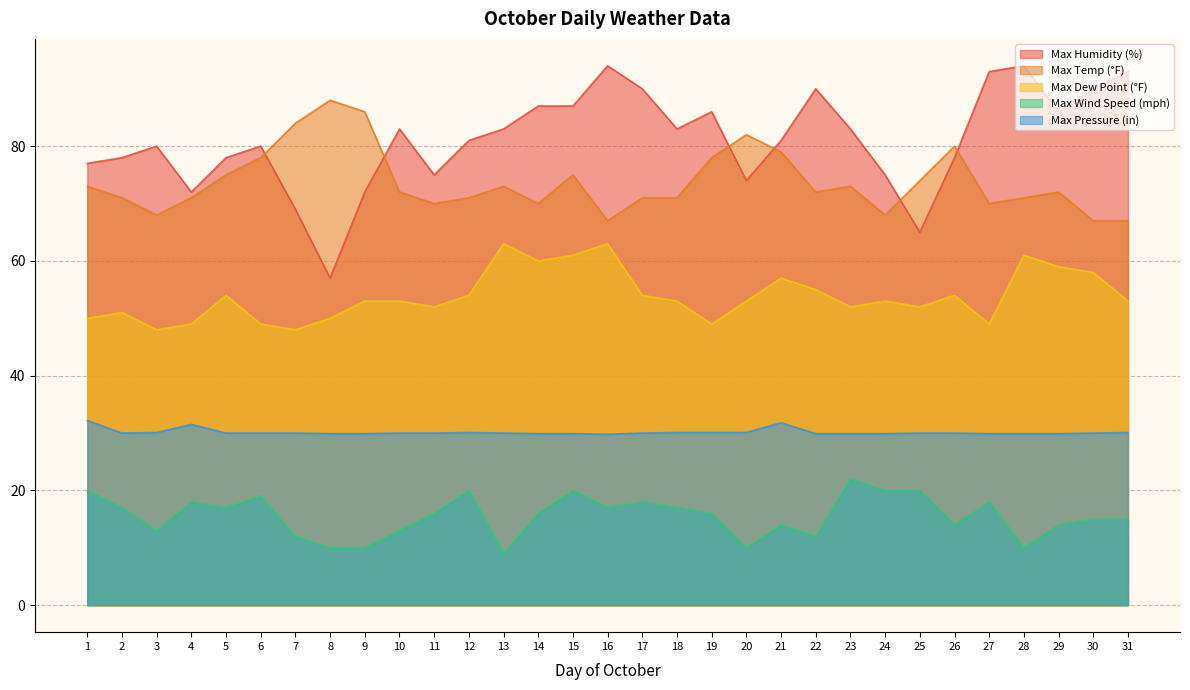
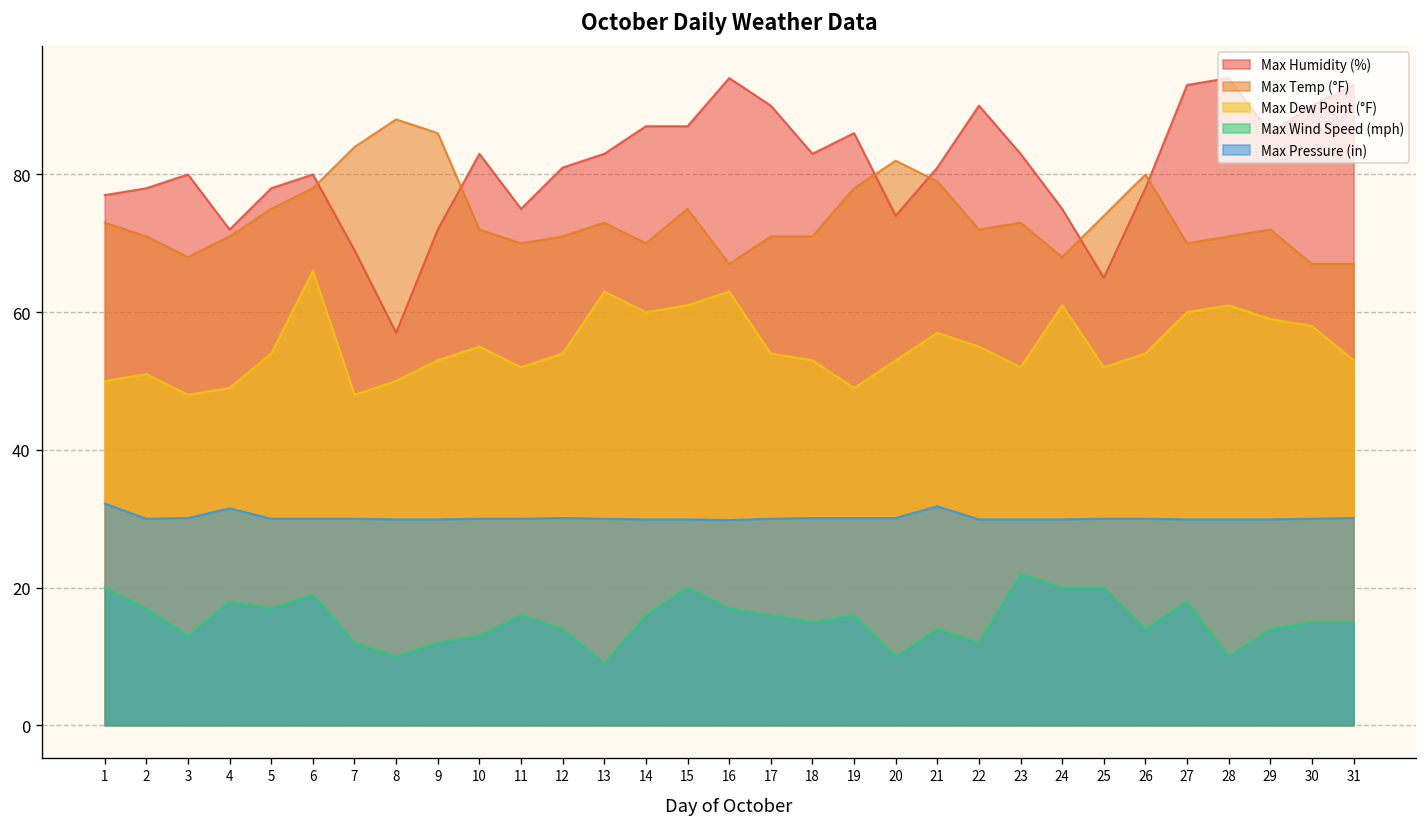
  {
    "Max Dew Point (°F)": {
      "1": 50,
      "2": 51,
      "3": 48,
      "4": 49,
      "5": 54,
-     "6": 49,
+     "6": 66,
      "7": 48,
      "8": 50,
      "9": 53,
-     "10": 53,
+     "10": 55,
      "11": 52,
      "12": 54,
      "13": 63,
      "14": 60,
      "15": 61,
      "16": 63,
      "17": 54,
      "18": 53,
      "19": 49,
      "20": 53,
      "21": 57,
      "22": 55,
      "23": 52,
-     "24": 53,
+     "24": 61,
      "25": 52,
      "26": 54,
-     "27": 49,
+     "27": 60,
      "28": 61,
      "29": 59,
      "30": 58,
      "31": 53
    },
    "Max Wind Speed (mph)": {
      "1": 20,
      "2": 17,
      "3": 13,
      "4": 18,
      "5": 17,
      "6": 19,
      "7": 12,
      "8": 10,
-     "9": 10,
+     "9": 12,
      "10": 13,
      "11": 16,
-     "12": 20,
+     "12": 14,
      "13": 9,
      "14": 16,
      "15": 20,
      "16": 17,
-     "17": 18,
-     "18": 17,
+     "17": 16,
+     "18": 15,
      "19": 16,
      "20": 10,
      "21": 14,
      "22": 12,
      "23": 22,
      "24": 20,
      "25": 20,
      "26": 14,
      "27": 18,
      "28": 10,
      "29": 14,
      "30": 15,
      "31": 15
    },
    "Max Pressure (in)": {
      "1": 32,
      "2": 30,
      "3": 30,
      "4": 32,
      "5": 30,
      "6": 30,
      "7": 30,
      "8": 30,
      "9": 30,
      "10": 30,
      "11": 30,
      "12": 30,
      "13": 30,
      "14": 30,
      "15": 30,
      "16": 30,
      "17": 30,
      "18": 30,
      "19": 30,
      "20": 30,
      "21": 32,
      "22": 30,
      "23": 30,
      "24": 30,
      "25": 30,
      "26": 30,
      "27": 30,
      "28": 30,
      "29": 30,
      "30": 30,
      "31": 30
    }
  }
